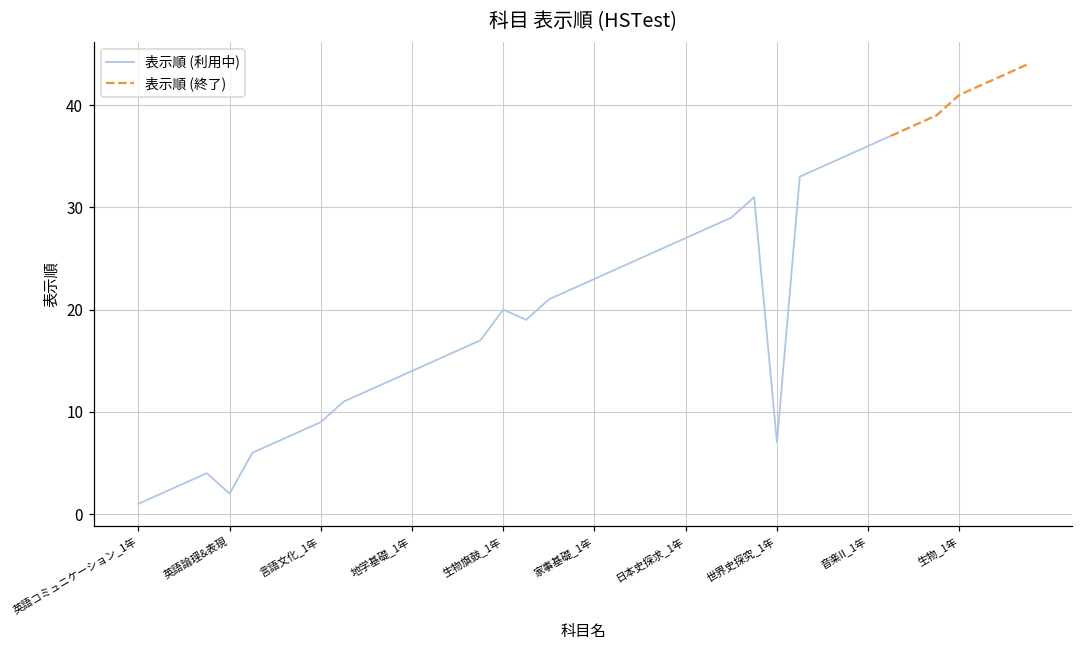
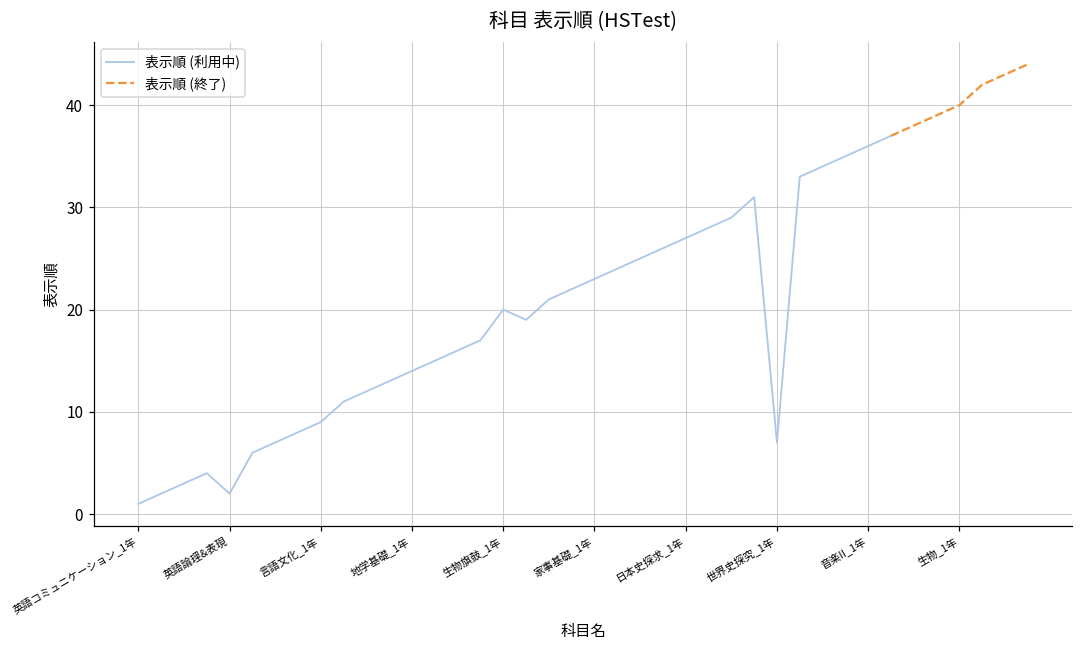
  {
    "表示順 (利用中)": {
      "英語コミュニケーション_1年": 1,
      "英語論理&表現": 2,
      "言語文化_1年": 9,
      "地学基礎_1年": 14,
      "生物旗鼓_1年": 20,
      "家事基礎_1年": 23,
      "日本史探求_1年": 27,
      "世界史探究_1年": 7,
      "音楽II_1年": 36
    },
    "表示順 (終了)": {
-     "生物_1年": 41
+     "生物_1年": 40
    }
  }
